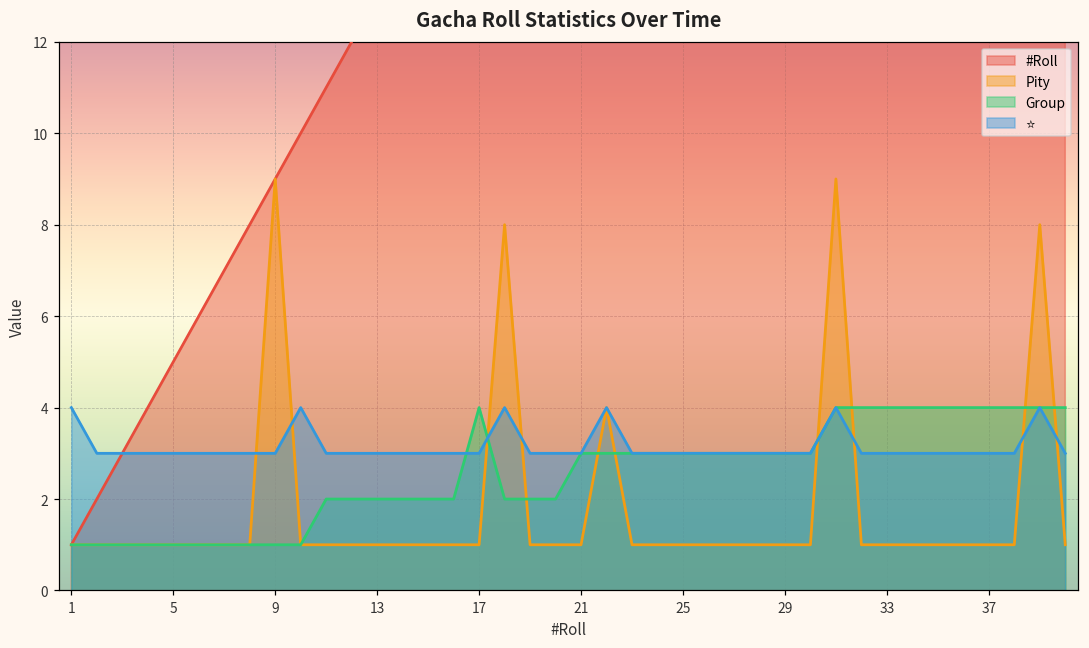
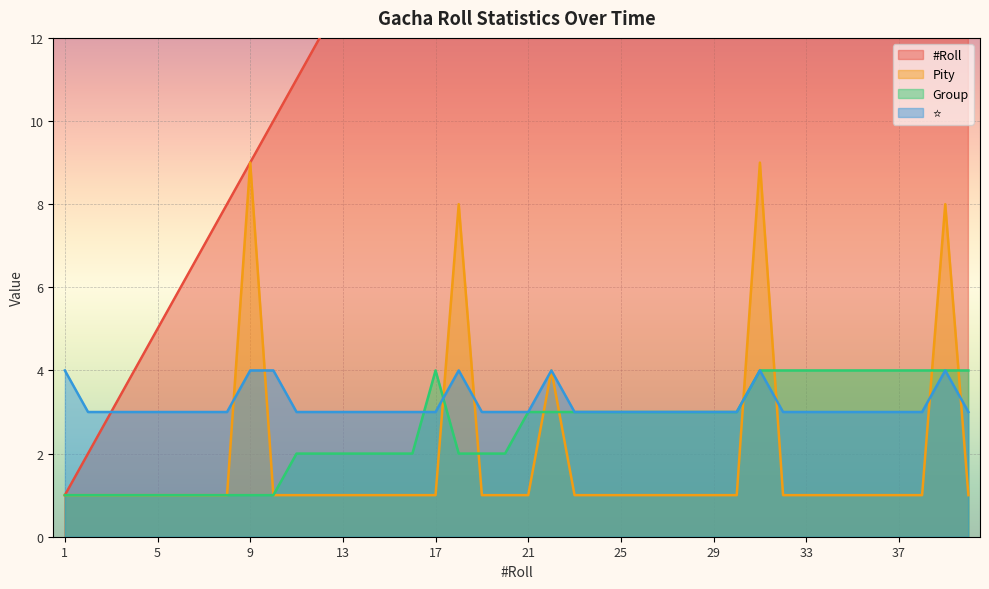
  {
    "#Roll": {
      "5": 5
    },
    "Pity": {
      "13": 1,
      "17": 1,
      "21": 1,
      "25": 1,
      "29": 1,
      "33": 1,
      "37": 1
    },
    "Group": {
      "9": 1,
      "13": 2,
      "17": 4,
      "33": 4,
      "37": 4
    },
    "⭐": {
      "1": 4,
      "5": 3,
-     "9": 3,
+     "9": 4,
      "13": 3,
      "17": 3,
      "33": 3,
      "37": 3
    }
  }
